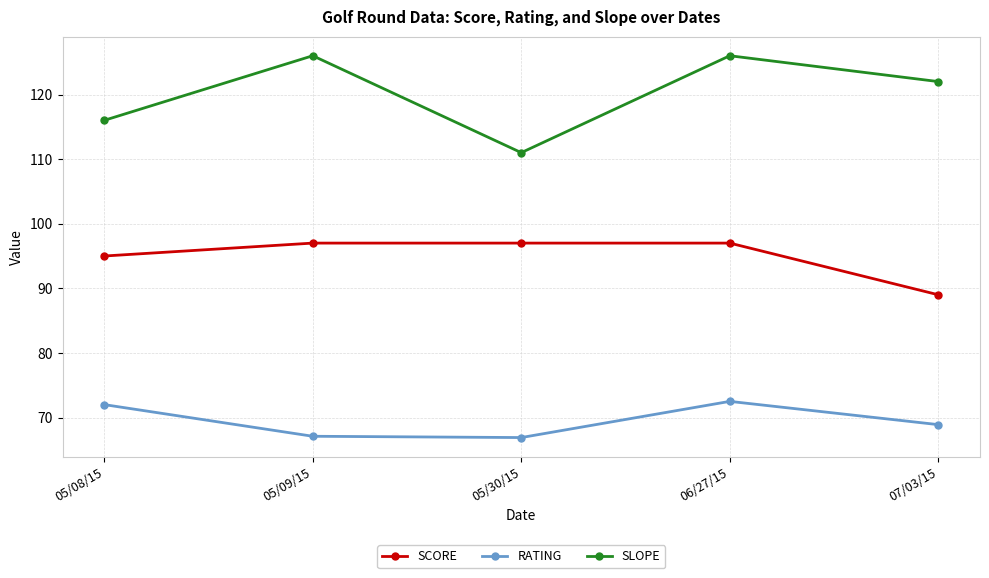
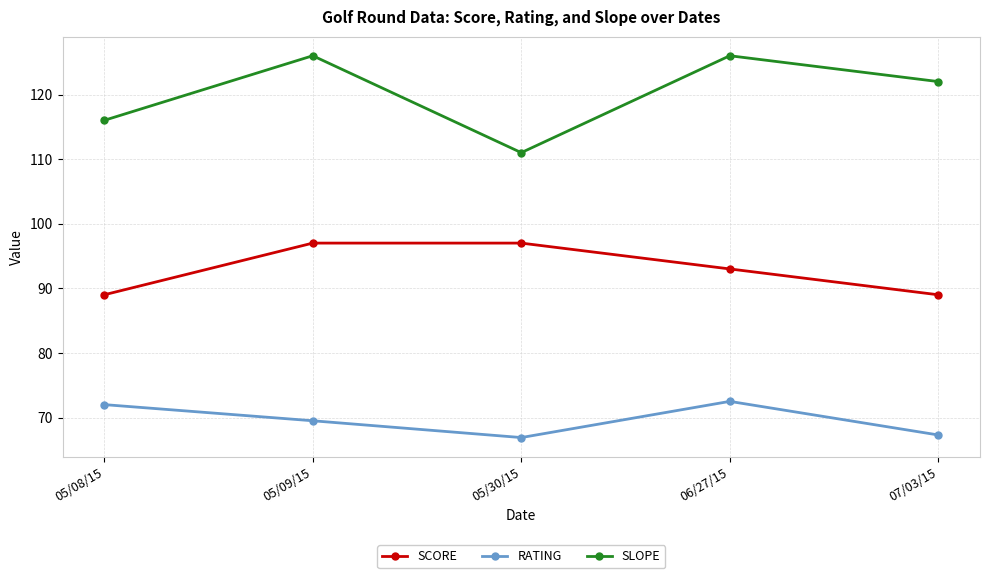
  {
    "SCORE": {
-     "05/08/15": 95,
+     "05/08/15": 89,
      "05/09/15": 97,
      "05/30/15": 97,
-     "06/27/15": 97,
+     "06/27/15": 93,
      "07/03/15": 89
    },
    "RATING": {
      "05/08/15": 72,
-     "05/09/15": 67,
+     "05/09/15": 70,
      "05/30/15": 67,
      "06/27/15": 73,
-     "07/03/15": 69
+     "07/03/15": 67
    },
    "SLOPE": {
      "05/08/15": 116,
      "05/09/15": 126,
      "05/30/15": 111,
      "06/27/15": 126,
      "07/03/15": 122
    }
  }
